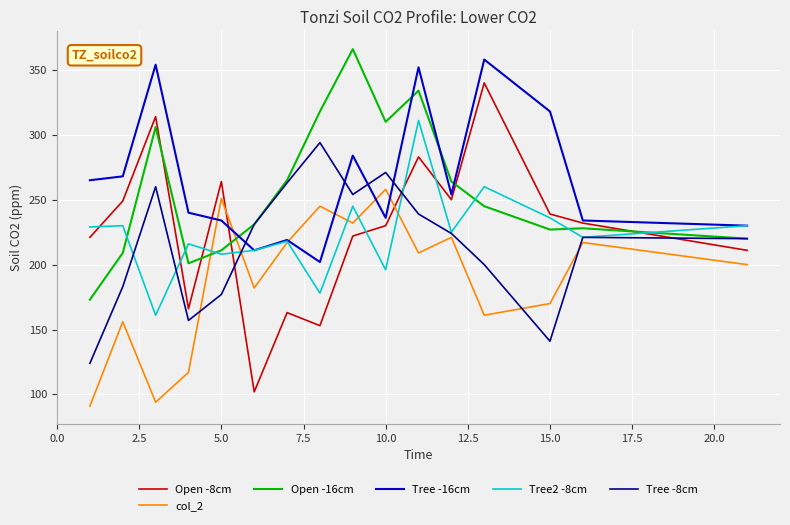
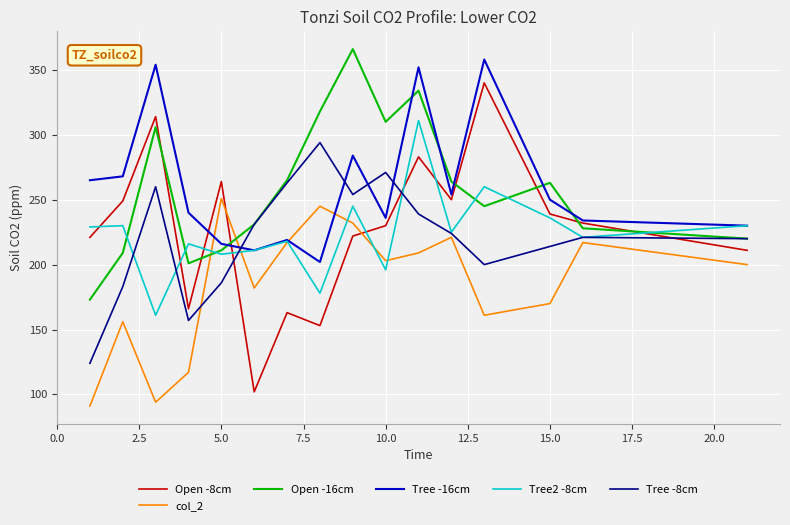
  {
    "Open -8cm": {
      "5.0": 264,
      "10.0": 230,
      "15.0": 239
    },
    "col_2": {
      "5.0": 251,
-     "10.0": 258,
+     "10.0": 203,
      "15.0": 170
    },
    "Open -16cm": {
      "5.0": 211,
      "10.0": 310,
-     "15.0": 227
+     "15.0": 263
    },
    "Tree -16cm": {
-     "5.0": 234,
+     "5.0": 216,
      "10.0": 236,
-     "15.0": 318
+     "15.0": 250
    },
    "Tree2 -8cm": {
      "5.0": 208,
      "10.0": 196,
      "15.0": 236
    },
    "Tree -8cm": {
-     "5.0": 177,
+     "5.0": 186,
      "10.0": 271,
-     "15.0": 141
+     "15.0": 214
    }
  }
